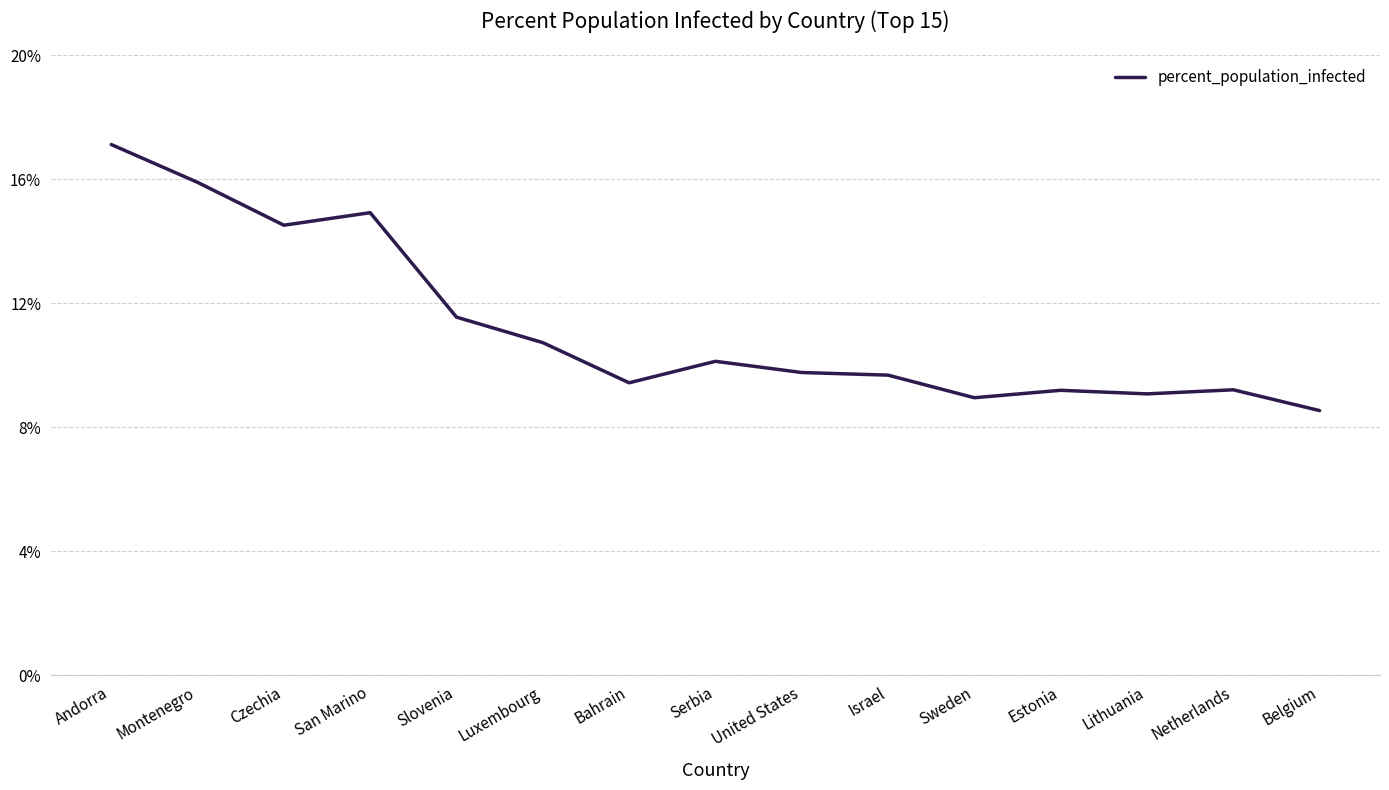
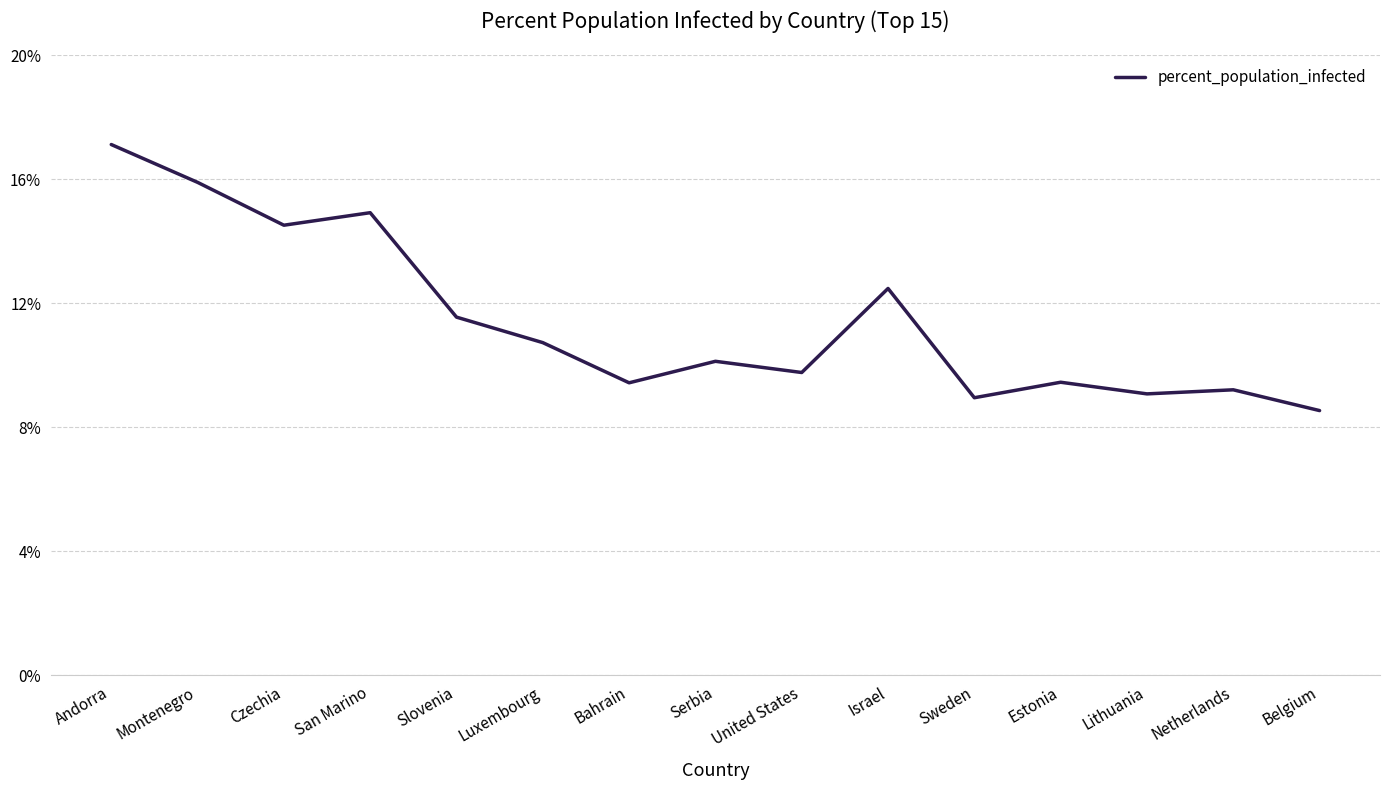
  {
    "Andorra": "17.1%",
    "Montenegro": "15.9%",
    "Czechia": "14.5%",
    "San Marino": "14.9%",
    "Slovenia": "11.6%",
    "Luxembourg": "10.7%",
    "Bahrain": "9.4%",
    "Serbia": "10.1%",
    "United States": "9.8%",
-   "Israel": "9.7%",
+   "Israel": "12.5%",
    "Sweden": "9.0%",
-   "Estonia": "9.2%",
+   "Estonia": "9.5%",
    "Lithuania": "9.1%",
    "Netherlands": "9.2%",
    "Belgium": "8.5%"
  }
